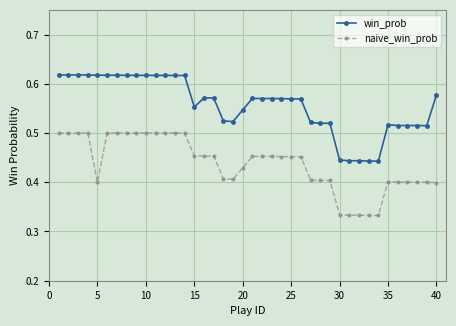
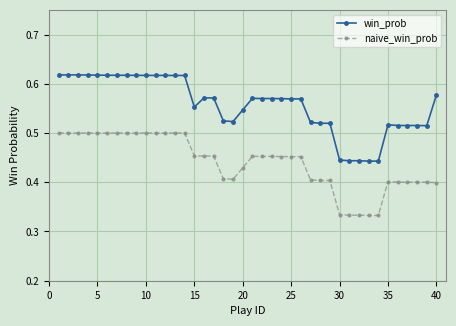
  {
    "win_prob": {
      "5": 0.62,
      "10": 0.62,
      "15": 0.55,
      "20": 0.55,
      "25": 0.57,
      "30": 0.45,
      "35": 0.52,
      "40": 0.58
    },
    "naive_win_prob": {
-     "5": 0.4,
+     "5": 0.5,
      "10": 0.5,
      "15": 0.45,
      "20": 0.43,
      "25": 0.45,
      "30": 0.33,
      "35": 0.4,
      "40": 0.4
    }
  }
